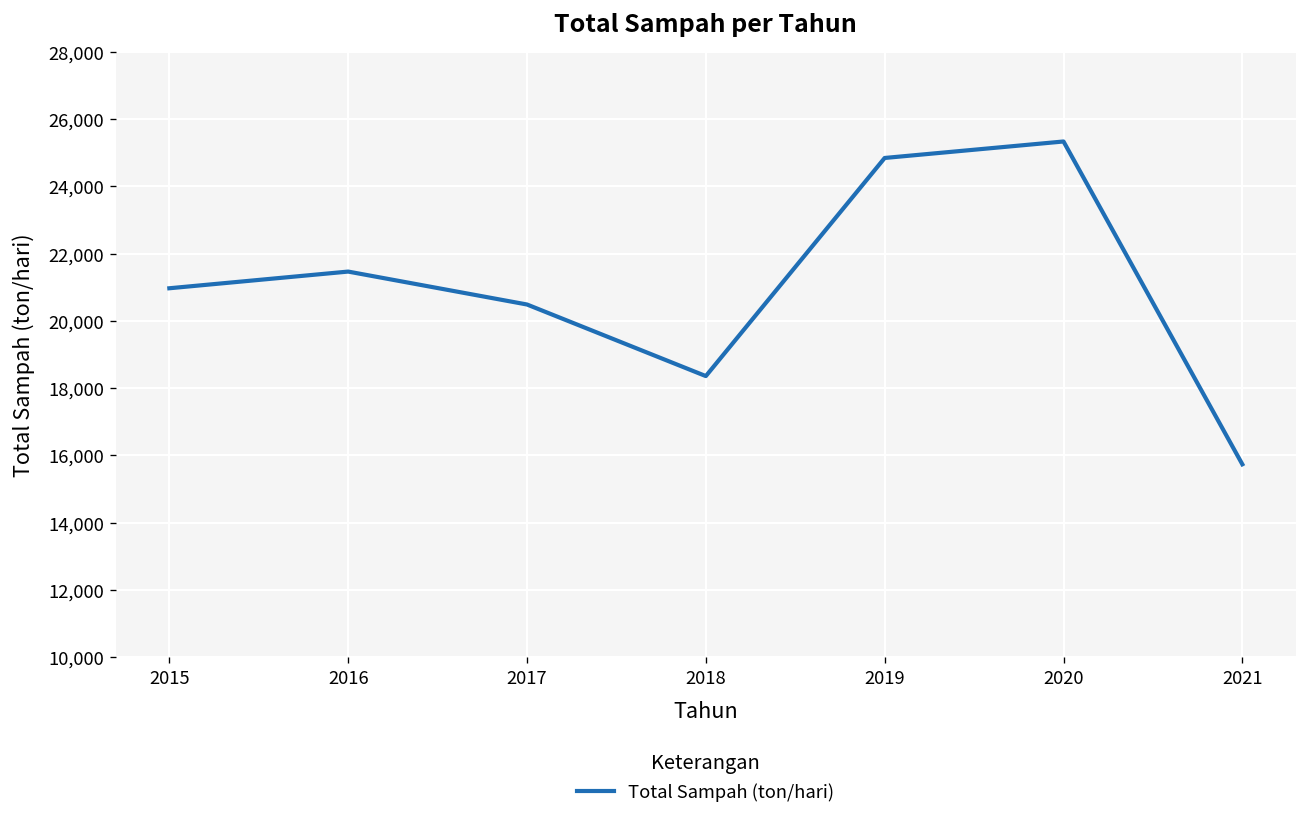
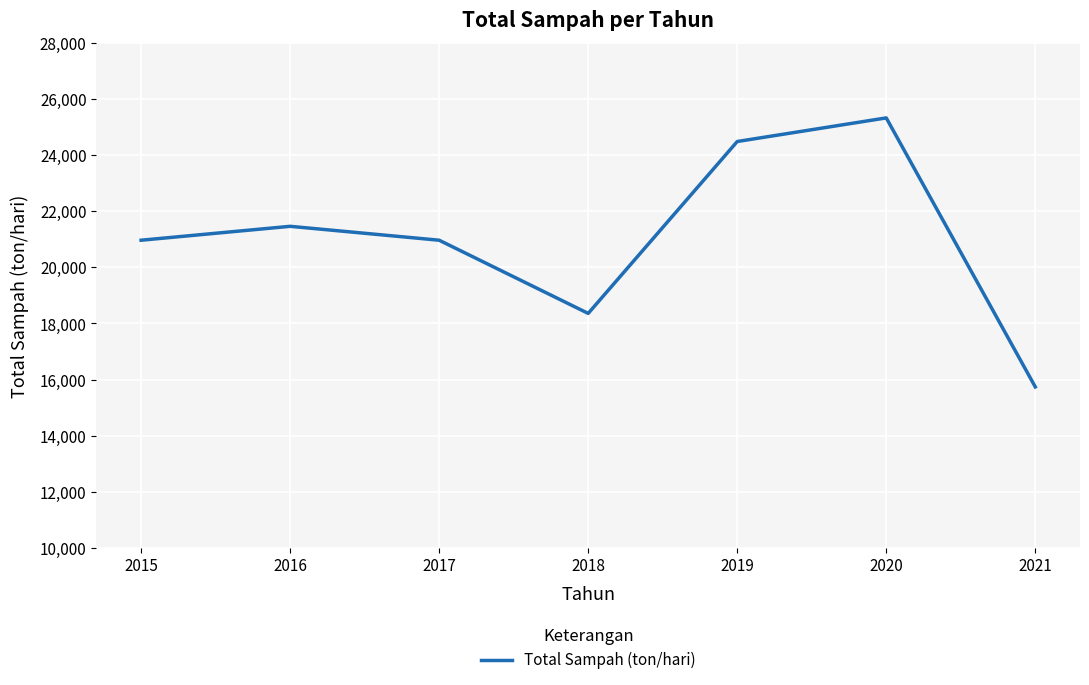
  {
    "2015": "21,000",
    "2016": "21,500",
-   "2017": "20,500",
+   "2017": "21,000",
    "2018": "18,400",
-   "2019": "24,800",
+   "2019": "24,500",
    "2020": "25,300",
    "2021": "15,700"
  }
